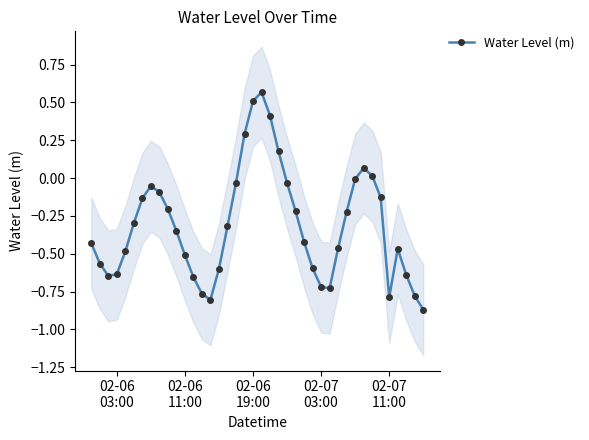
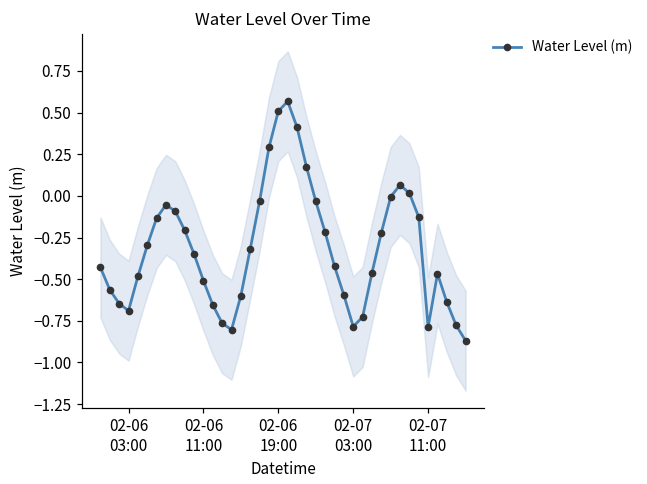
  {
    "Water Level (m)": {
-     "02-06 03:00": -0.63,
+     "02-06 03:00": -0.69,
      "02-06 11:00": -0.51,
      "02-06 19:00": 0.51,
-     "02-07 03:00": -0.72,
+     "02-07 03:00": -0.78,
      "02-07 11:00": -0.79
    }
  }
